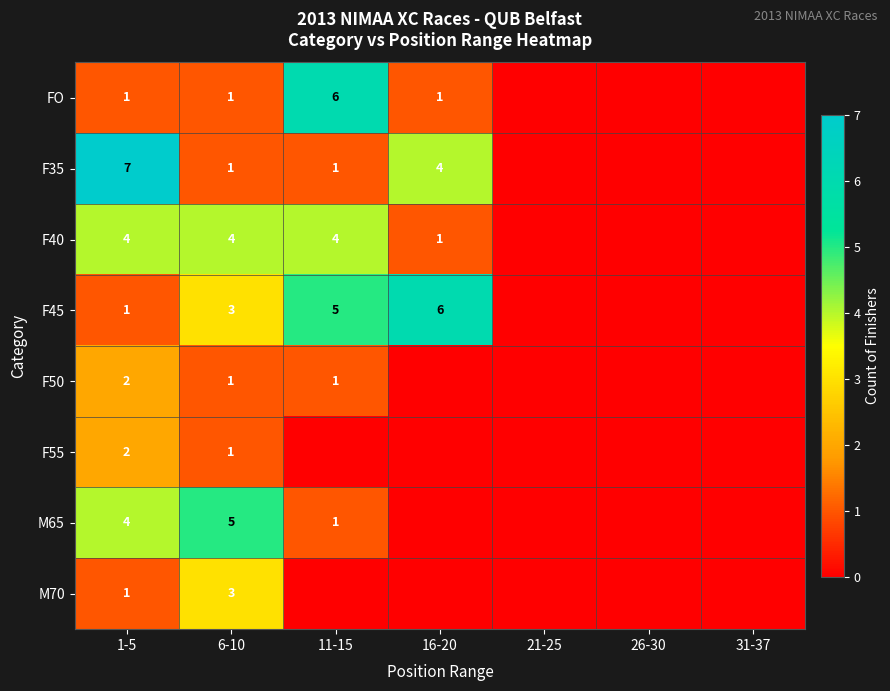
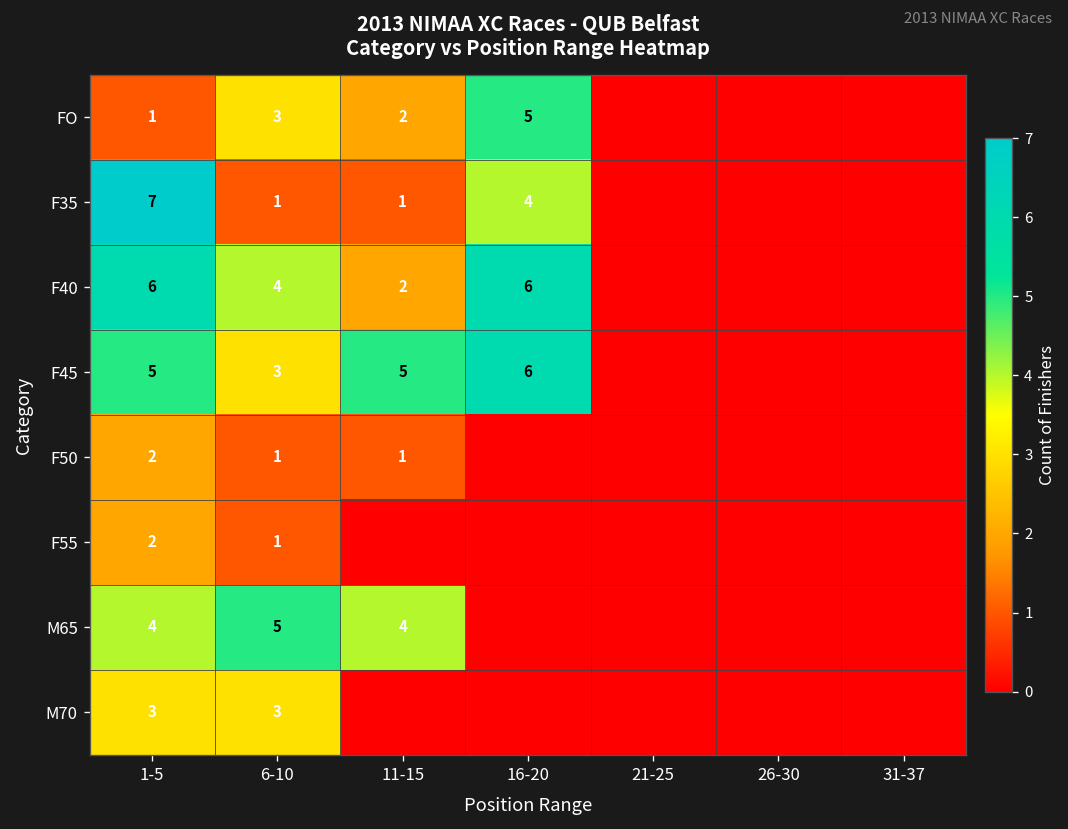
  {
    "FO": {
      "1-5": 1,
-     "6-10": 1,
-     "11-15": 6,
-     "16-20": 1
+     "6-10": 3,
+     "11-15": 2,
+     "16-20": 5
    },
    "F35": {
      "1-5": 7,
      "6-10": 1,
      "11-15": 1,
      "16-20": 4
    },
    "F40": {
-     "1-5": 4,
+     "1-5": 6,
      "6-10": 4,
-     "11-15": 4,
-     "16-20": 1
+     "11-15": 2,
+     "16-20": 6
    },
    "F45": {
-     "1-5": 1,
+     "1-5": 5,
      "6-10": 3,
      "11-15": 5,
      "16-20": 6
    },
    "F50": {
      "1-5": 2,
      "6-10": 1,
      "11-15": 1
    },
    "F55": {
      "1-5": 2,
      "6-10": 1
    },
    "M65": {
      "1-5": 4,
      "6-10": 5,
-     "11-15": 1
+     "11-15": 4
    },
    "M70": {
-     "1-5": 1,
+     "1-5": 3,
      "6-10": 3
    }
  }
